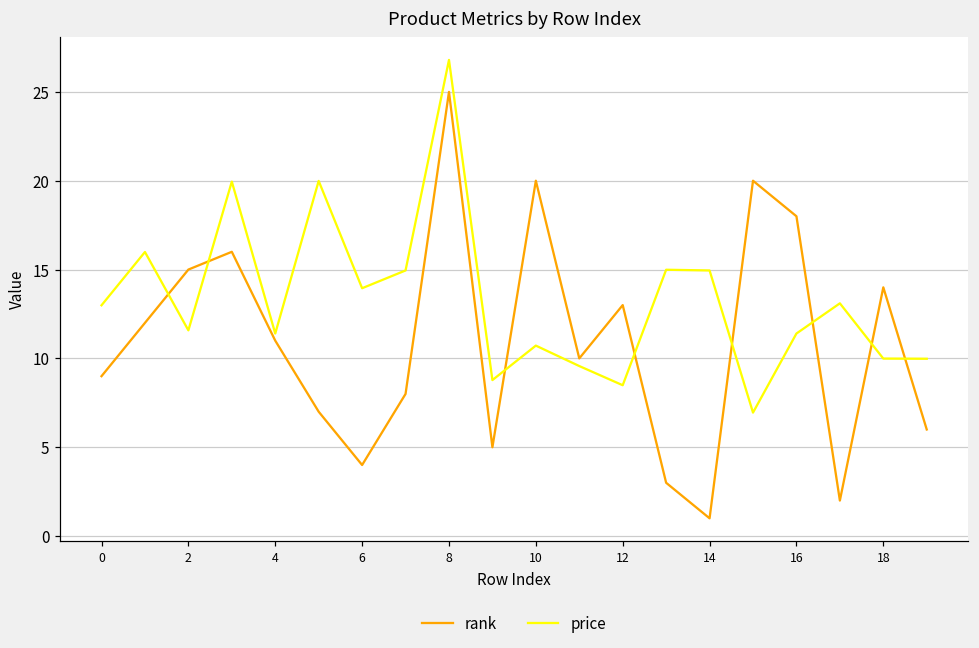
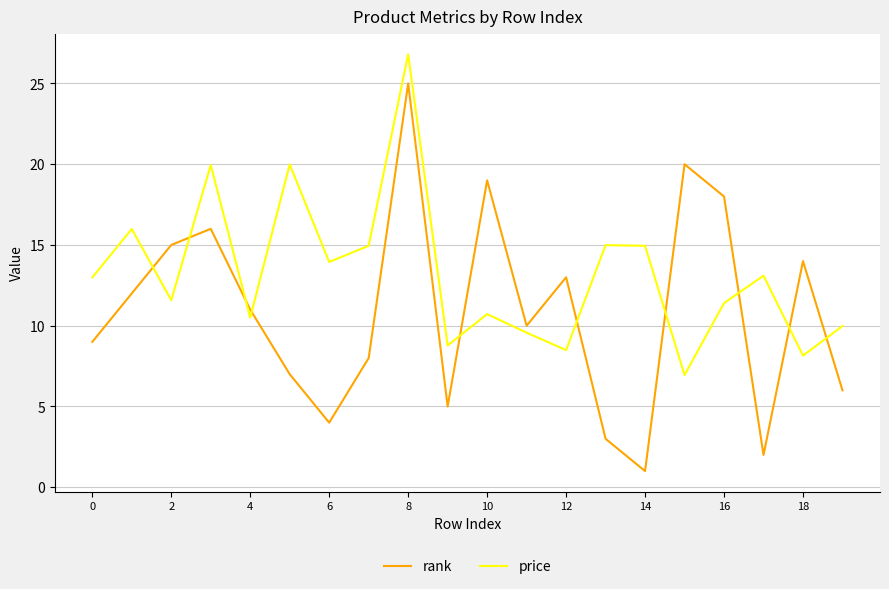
  {
    "rank": {
      "0": 9,
      "2": 15,
      "4": 11,
      "6": 4,
      "8": 25,
-     "10": 20,
+     "10": 19,
      "12": 13,
      "14": 1,
      "16": 18,
      "18": 14
    },
    "price": {
      "0": 13.0,
      "2": 11.6,
-     "4": 11.4,
+     "4": 10.5,
      "6": 14.0,
      "8": 26.8,
      "10": 10.7,
      "12": 8.5,
      "14": 15.0,
      "16": 11.4,
-     "18": 10.0
+     "18": 8.2
    }
  }
